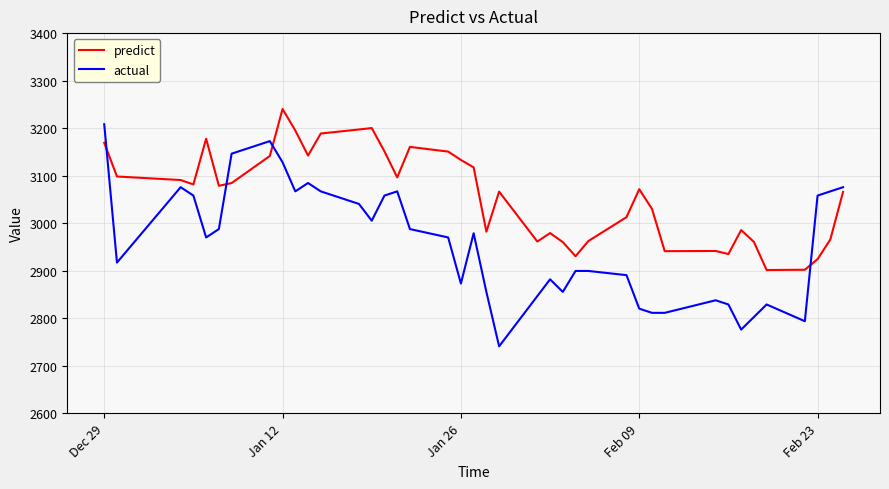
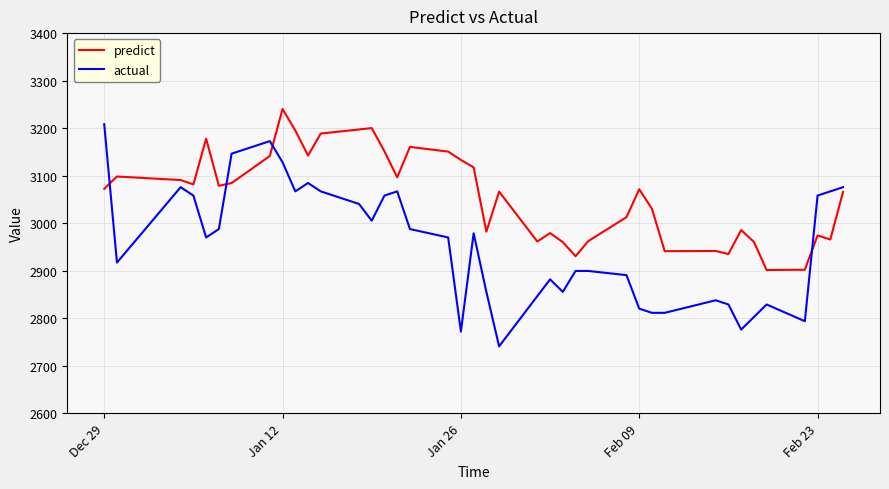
  {
    "predict": {
-     "Dec 29": 3170,
+     "Dec 29": 3070,
      "Jan 12": 3240,
      "Jan 26": 3130,
      "Feb 09": 3070,
-     "Feb 23": 2920
+     "Feb 23": 2970
    },
    "actual": {
      "Dec 29": 3210,
      "Jan 12": 3130,
-     "Jan 26": 2870,
+     "Jan 26": 2770,
      "Feb 09": 2820,
      "Feb 23": 3060
    }
  }
